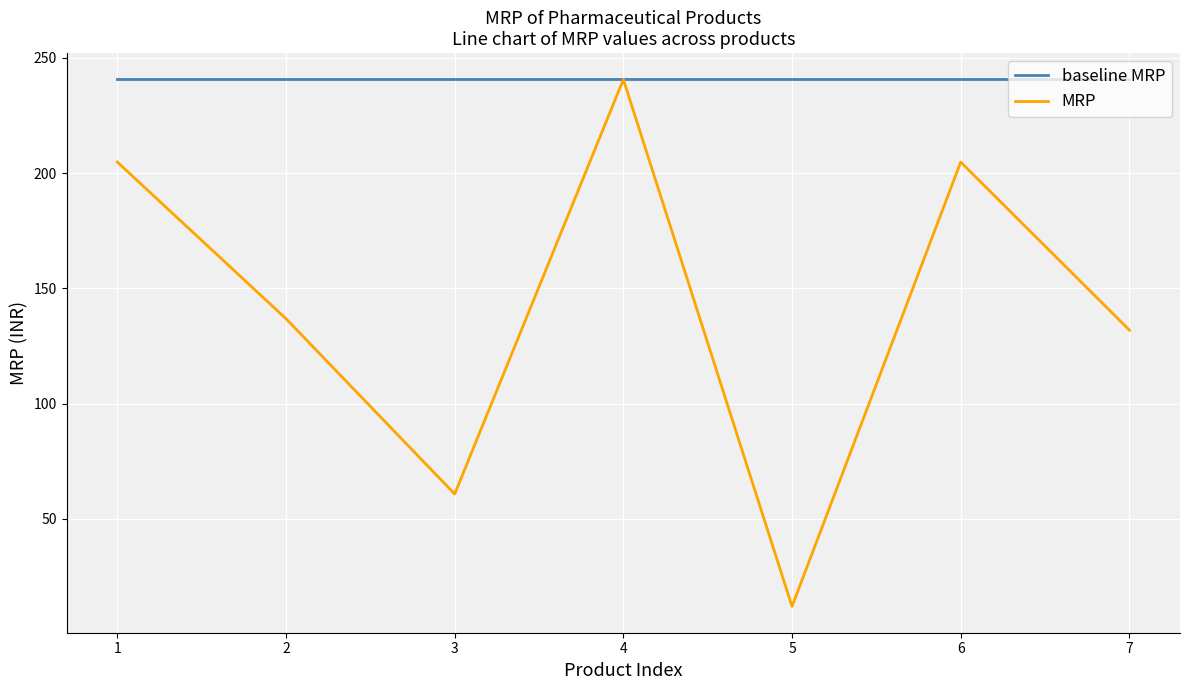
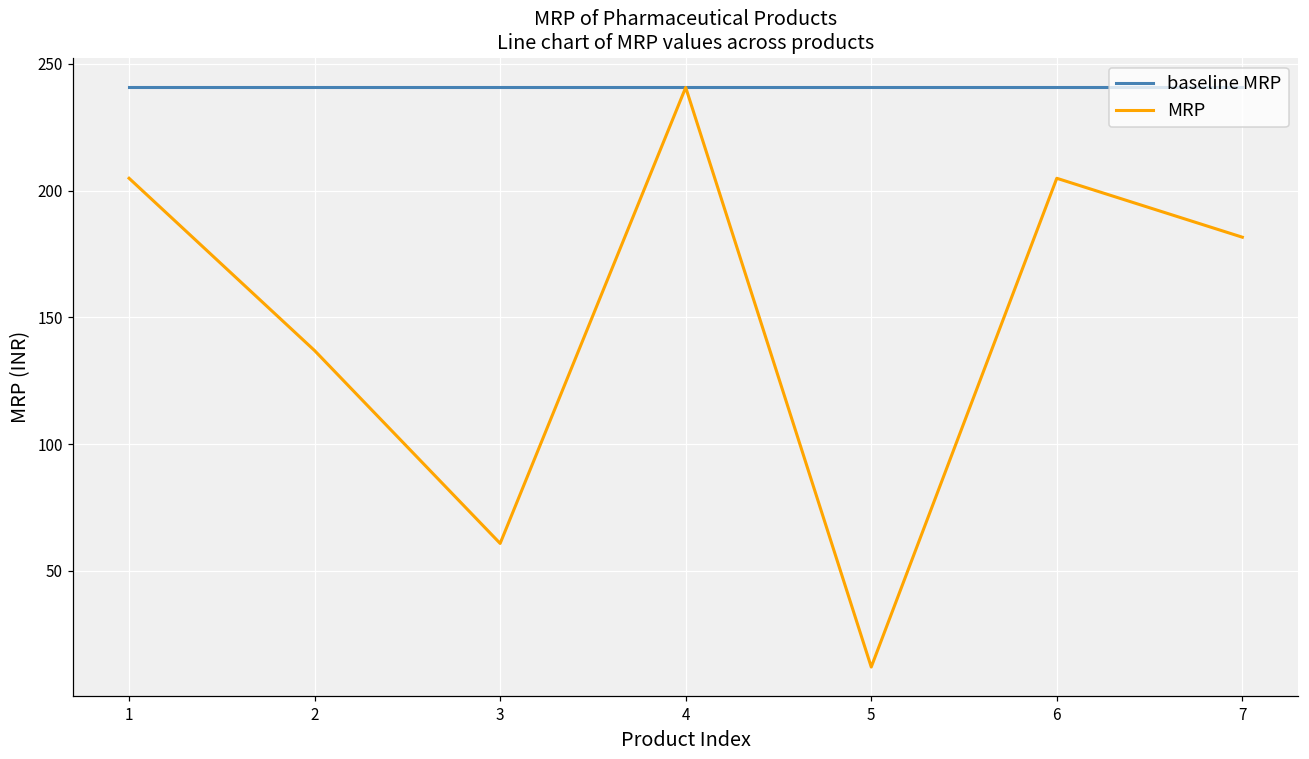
  {
    "baseline MRP": {
      "1": 241,
      "2": 241,
      "3": 241,
      "5": 241,
      "6": 241
    },
    "MRP": {
      "1": 205,
      "2": 137,
      "3": 61,
      "5": 12,
      "6": 205,
-     "7": 132
+     "7": 182
    }
  }
